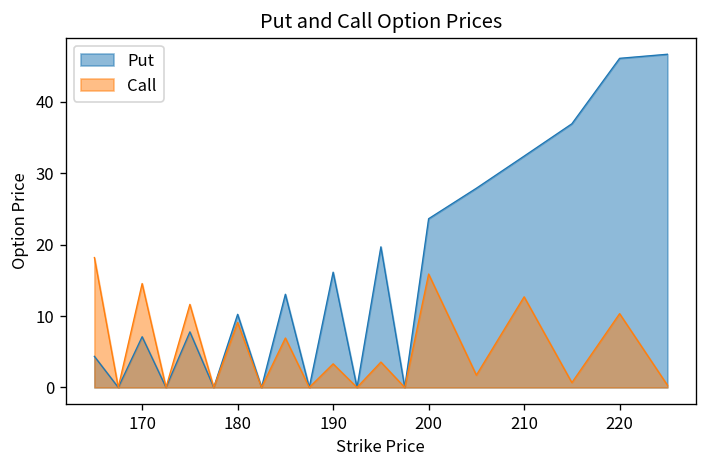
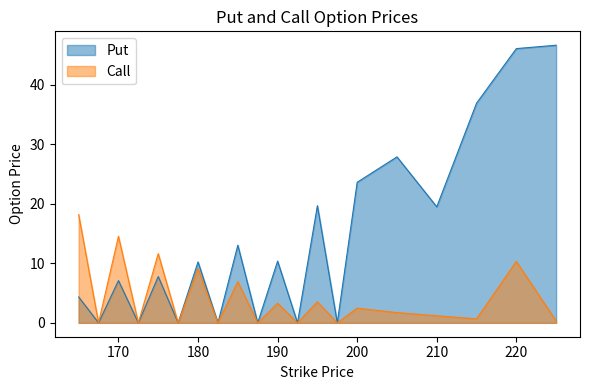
  {
    "Put": {
      "170": 7,
      "180": 10,
-     "190": 16,
+     "190": 10,
      "200": 24,
-     "210": 32,
+     "210": 20,
      "220": 46
    },
    "Call": {
      "170": 15,
      "180": 9,
      "190": 3,
-     "200": 16,
-     "210": 13,
+     "200": 2,
+     "210": 1,
      "220": 10
    }
  }
